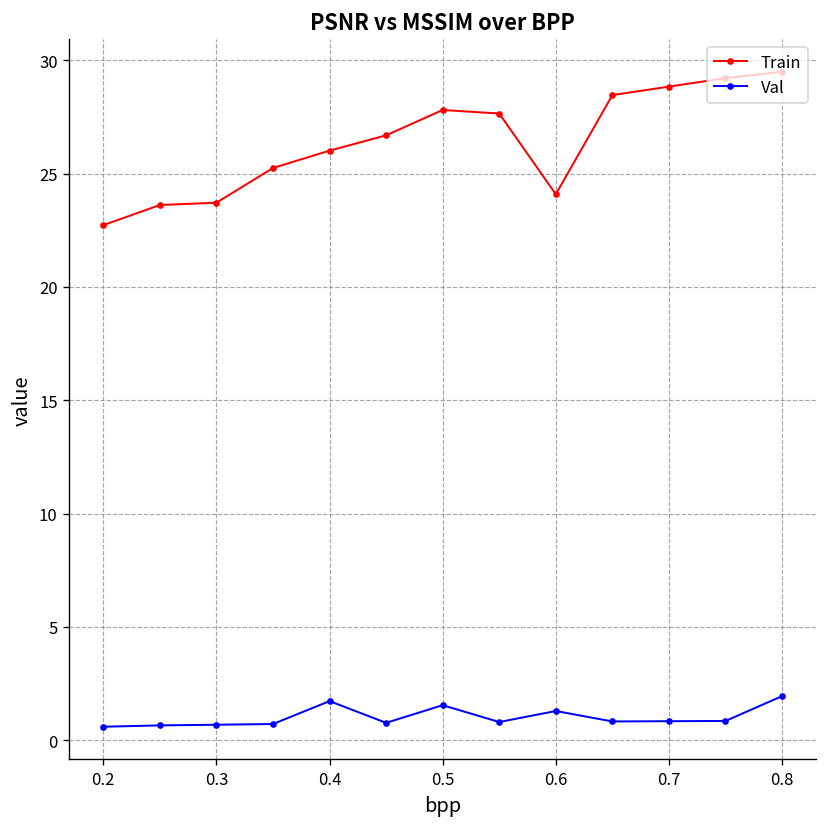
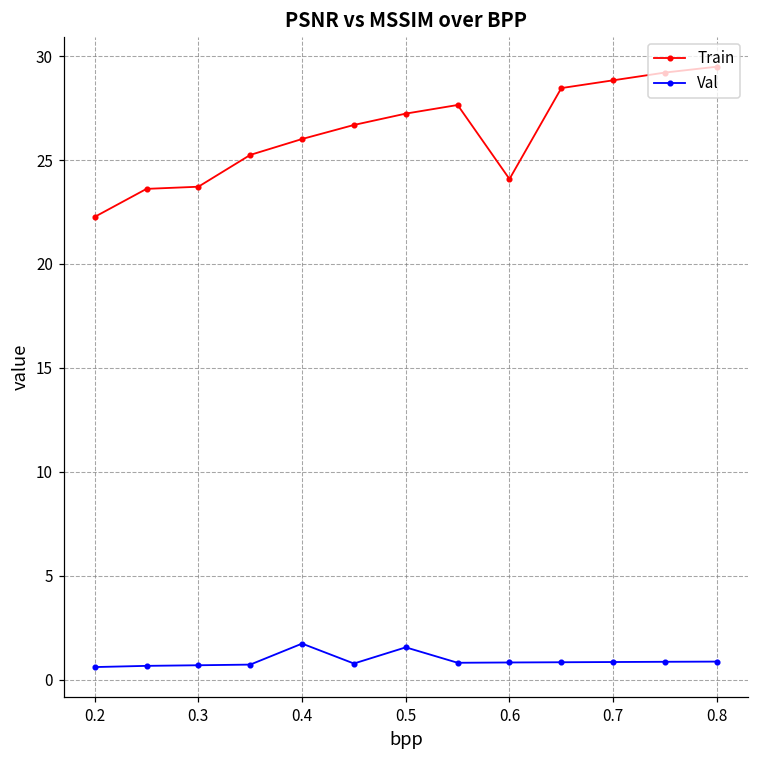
  {
    "Train": {
-     "0.2": 22.7,
+     "0.2": 22.3,
      "0.3": 23.7,
      "0.4": 26.0,
-     "0.5": 27.8,
+     "0.5": 27.2,
      "0.6": 24.1,
      "0.7": 28.8
    },
    "Val": {
      "0.2": 0.6,
      "0.3": 0.7,
      "0.4": 1.7,
      "0.5": 1.5,
-     "0.6": 1.3,
+     "0.6": 0.8,
      "0.7": 0.8,
-     "0.8": 1.9
+     "0.8": 0.9
    }
  }
